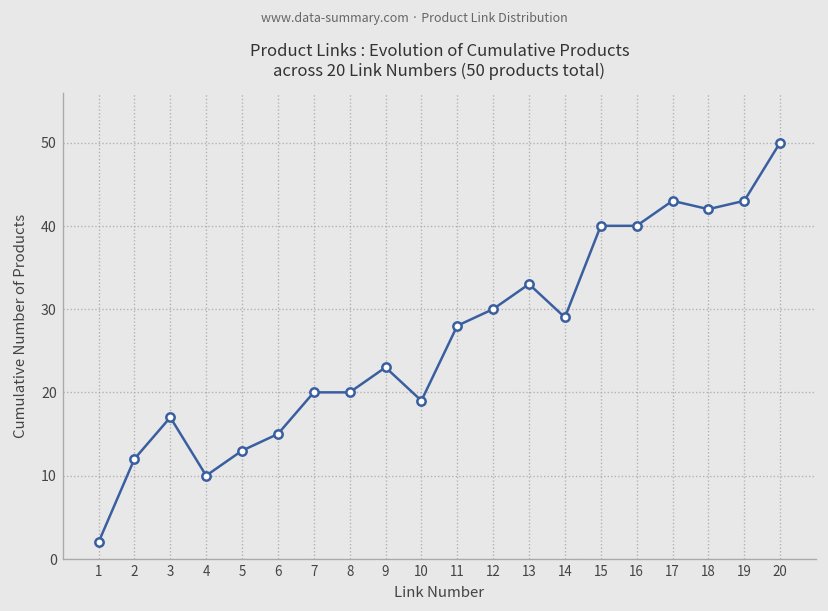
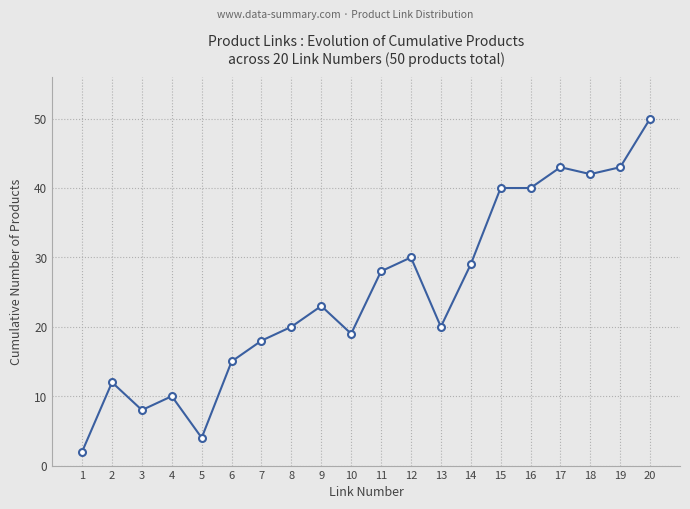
  {
    "1": 2,
    "2": 12,
-   "3": 17,
+   "3": 8,
    "4": 10,
-   "5": 13,
+   "5": 4,
    "6": 15,
-   "7": 20,
+   "7": 18,
    "8": 20,
    "9": 23,
    "10": 19,
    "11": 28,
    "12": 30,
-   "13": 33,
+   "13": 20,
    "14": 29,
    "15": 40,
    "16": 40,
    "17": 43,
    "18": 42,
    "19": 43,
    "20": 50
  }
